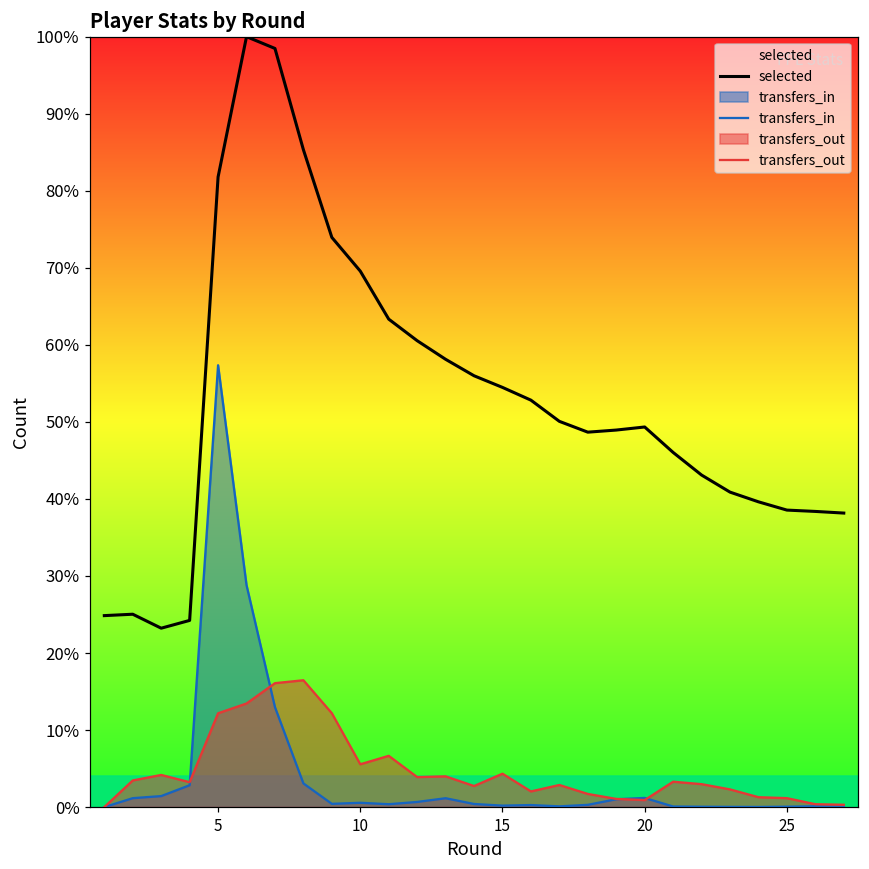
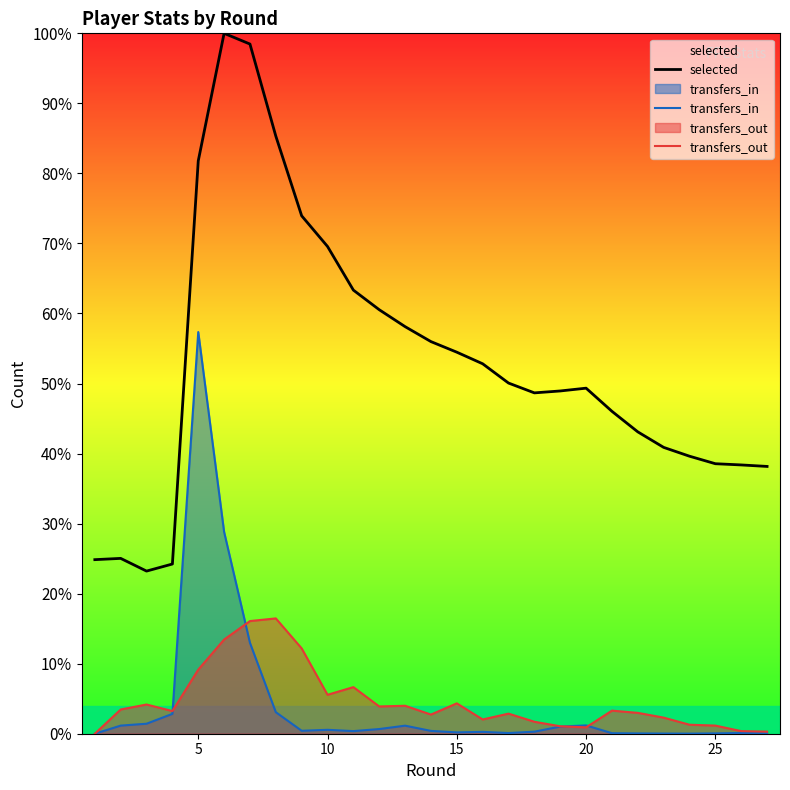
  {
    "transfers_out": {
-     "5": "12%",
+     "5": "9%",
      "10": "6%",
      "15": "4%"
    }
  }
